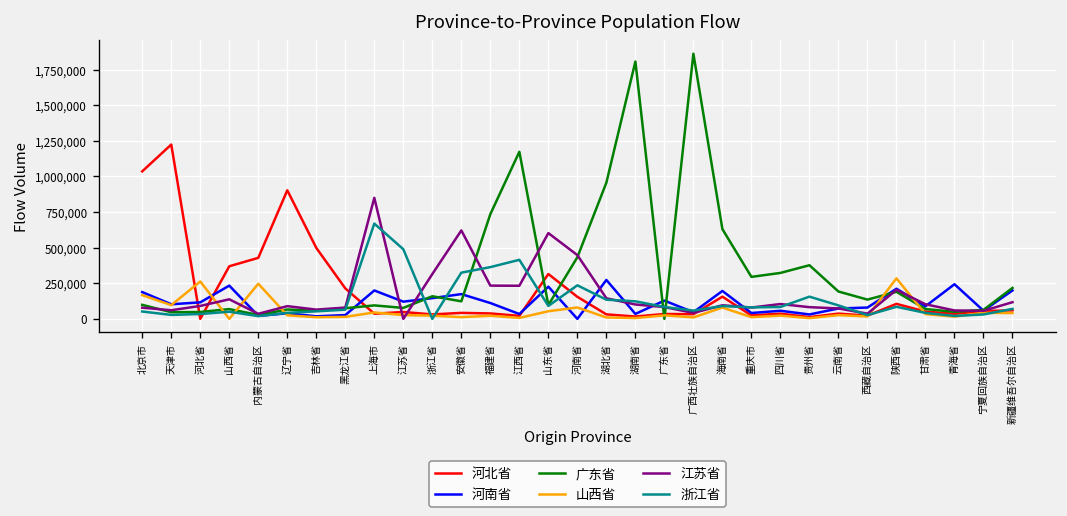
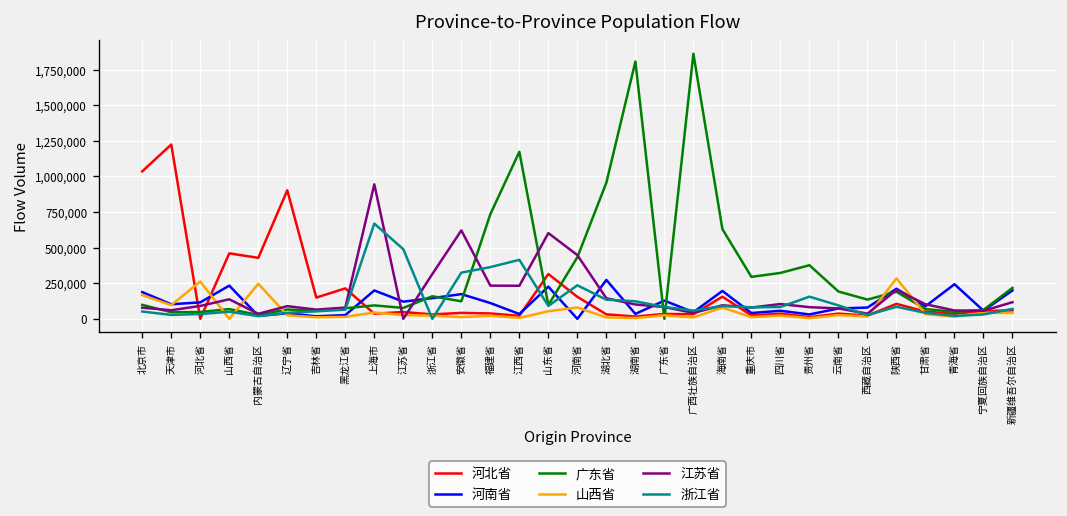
  {
    "河北省": {
      "北京市": "1,040,000",
      "天津市": "1,220,000",
      "河北省": "0",
-     "山西省": "370,000",
+     "山西省": "460,000",
      "内蒙古自治区": "430,000",
      "辽宁省": "900,000",
-     "吉林省": "500,000",
+     "吉林省": "150,000",
      "黑龙江省": "210,000",
      "江苏省": "50,000",
      "安徽省": "40,000",
      "山东省": "320,000",
      "河南省": "150,000",
      "海南省": "160,000",
      "陕西省": "110,000"
    },
    "河南省": {
      "河北省": "120,000",
      "山西省": "230,000",
      "上海市": "200,000",
      "江苏省": "120,000",
      "安徽省": "170,000",
      "福建省": "110,000",
      "山东省": "230,000",
      "河南省": "0",
      "湖北省": "270,000",
      "广东省": "130,000",
      "海南省": "200,000",
      "西藏自治区": "80,000",
      "青海省": "240,000"
    },
    "广东省": {
      "辽宁省": "70,000",
      "上海市": "90,000",
      "江苏省": "80,000",
      "安徽省": "120,000",
      "福建省": "740,000",
      "江西省": "1,170,000",
      "湖北省": "960,000",
      "湖南省": "1,810,000",
      "广东省": "0",
      "广西壮族自治区": "1,860,000",
      "海南省": "630,000",
      "重庆市": "300,000",
      "四川省": "320,000",
      "贵州省": "380,000",
      "云南省": "190,000",
      "西藏自治区": "140,000"
    },
    "山西省": {
      "河北省": "260,000",
      "山西省": "0",
      "内蒙古自治区": "250,000",
      "江苏省": "30,000",
      "安徽省": "10,000",
      "山东省": "50,000",
      "河南省": "80,000",
      "广西壮族自治区": "10,000",
      "陕西省": "280,000"
    },
    "江苏省": {
      "河北省": "90,000",
      "山西省": "140,000",
      "辽宁省": "90,000",
-     "上海市": "850,000",
+     "上海市": "950,000",
      "江苏省": "0",
      "浙江省": "320,000",
      "安徽省": "620,000",
      "福建省": "230,000",
      "江西省": "230,000",
      "山东省": "600,000",
      "湖南省": "100,000",
      "贵州省": "80,000",
      "新疆维吾尔自治区": "120,000"
    },
    "浙江省": {
      "北京市": "50,000",
      "上海市": "670,000",
      "江苏省": "490,000",
      "浙江省": "0",
      "安徽省": "320,000",
      "福建省": "360,000",
      "江西省": "410,000",
      "河南省": "240,000",
      "湖南省": "120,000",
      "贵州省": "160,000",
      "陕西省": "80,000"
    }
  }
